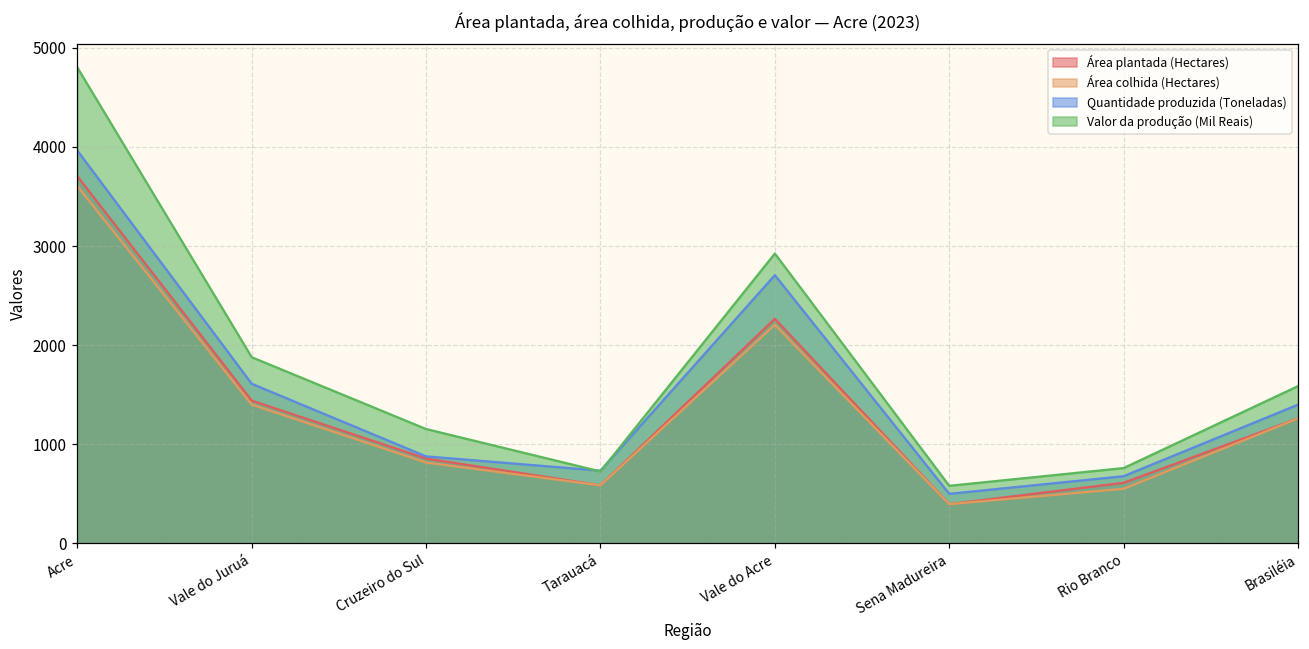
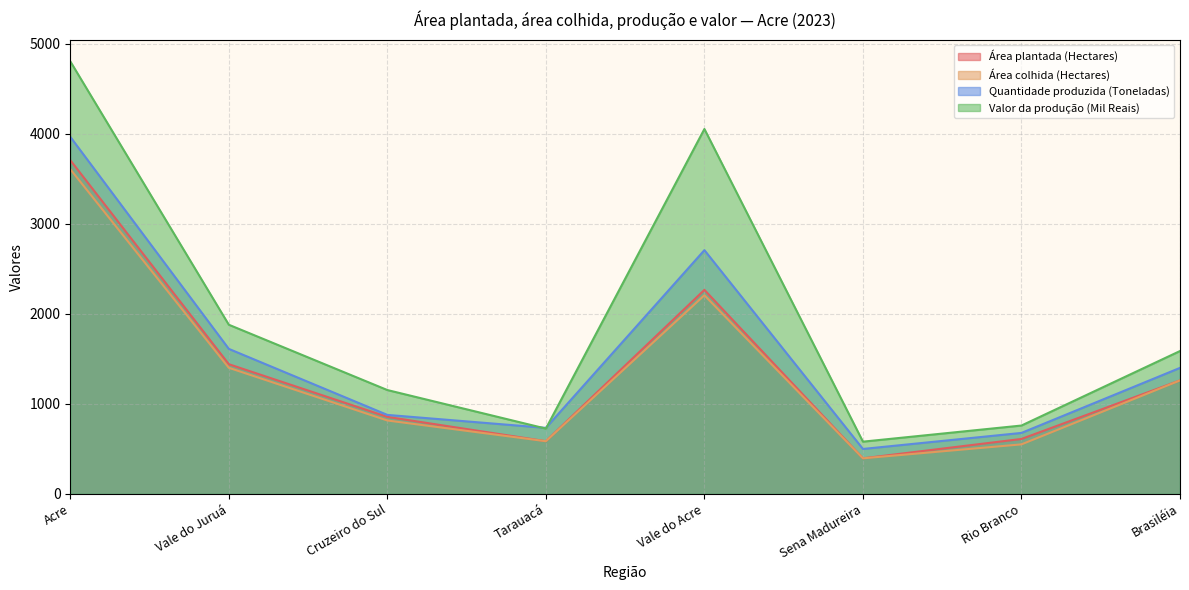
  {
    "Quantidade produzida (Toneladas)": {
      "Acre": 4000,
      "Vale do Juruá": 1600,
      "Vale do Acre": 2700,
      "Sena Madureira": 500,
      "Rio Branco": 700,
      "Brasiléia": 1400
    },
    "Valor da produção (Mil Reais)": {
      "Acre": 4800,
      "Vale do Juruá": 1900,
      "Cruzeiro do Sul": 1200,
-     "Vale do Acre": 2900,
+     "Vale do Acre": 4100,
      "Sena Madureira": 600,
      "Rio Branco": 800,
      "Brasiléia": 1600
    }
  }
